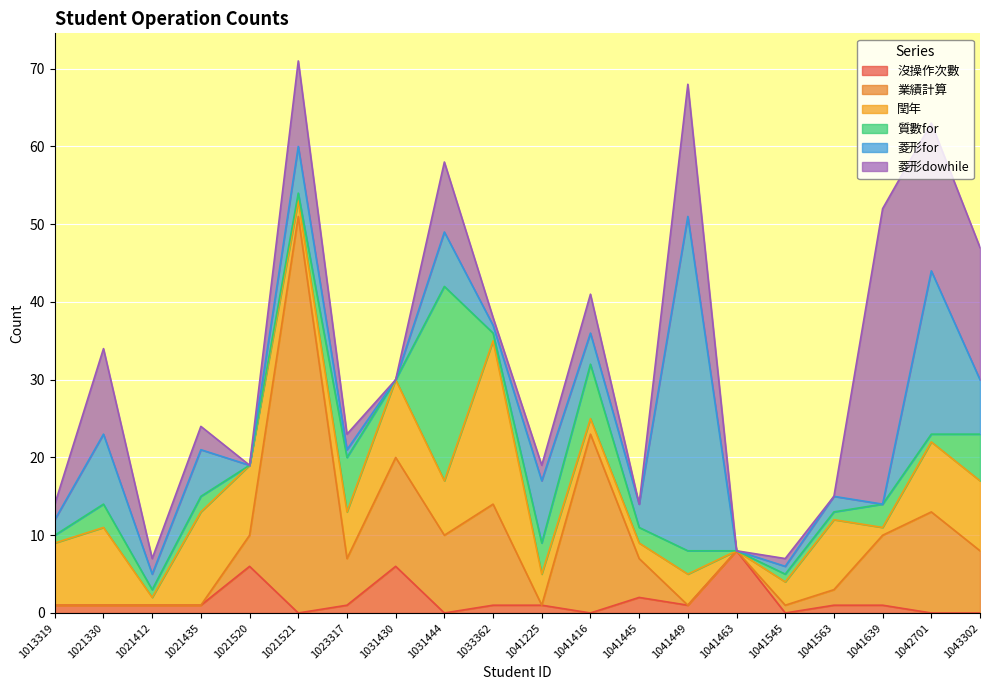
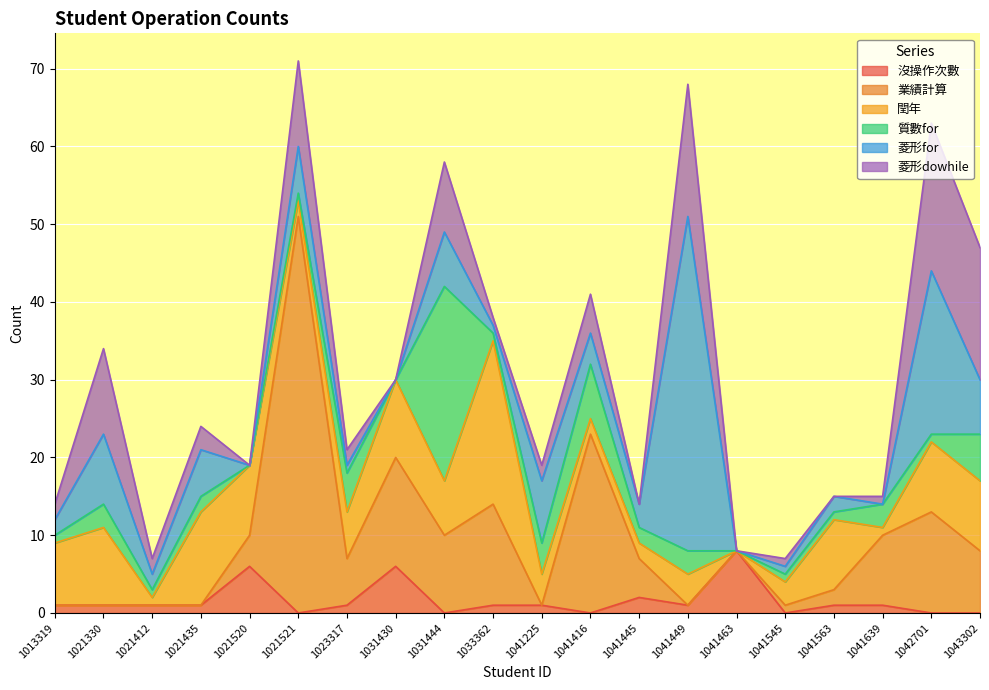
  {
    "質數for": {
      "1013319": 1,
      "1021330": 3,
      "1021412": 1,
      "1021435": 2,
      "1021521": 1,
-     "1023317": 7,
+     "1023317": 5,
      "1031444": 25,
      "1033362": 1,
      "1041225": 4,
      "1041416": 7,
      "1041445": 2,
      "1041449": 3,
      "1041545": 1,
      "1041563": 1,
      "1042701": 1,
      "1043302": 6
    },
    "菱形for": {
      "1013319": 2,
      "1021330": 9,
      "1021412": 2,
      "1021435": 6,
      "1021521": 6,
      "1023317": 1,
      "1031444": 7,
      "1033362": 1,
      "1041225": 8,
      "1041416": 4,
      "1041449": 43,
      "1041545": 1,
      "1042701": 21,
      "1043302": 7
    },
    "菱形dowhile": {
      "1013319": 2,
      "1021330": 11,
      "1021412": 2,
      "1021435": 3,
      "1021521": 11,
      "1023317": 2,
      "1031444": 9,
      "1033362": 1,
      "1041225": 2,
      "1041416": 5,
      "1041449": 17,
      "1041545": 1,
-     "1041639": 38,
+     "1041639": 1,
      "1043302": 17
    }
  }
